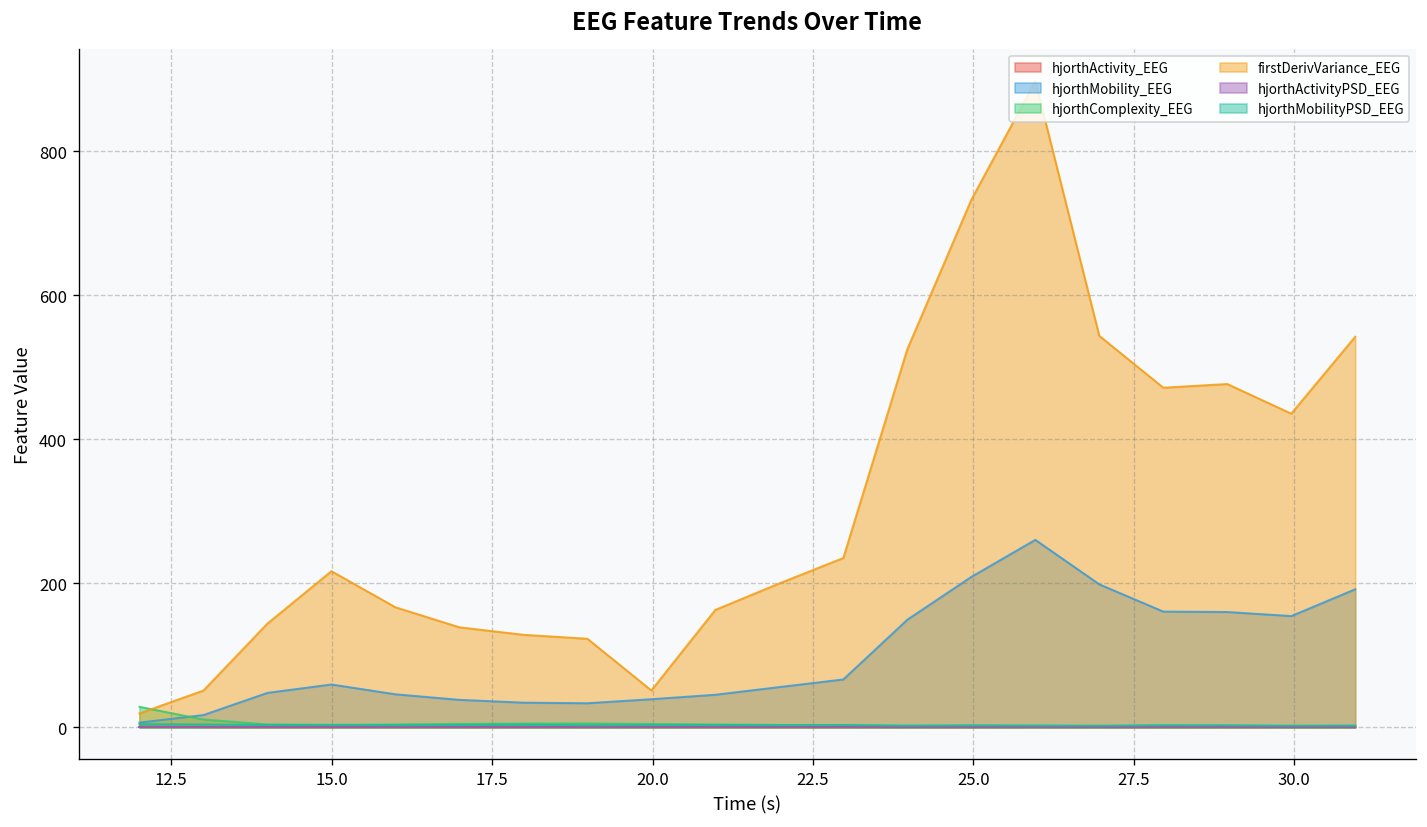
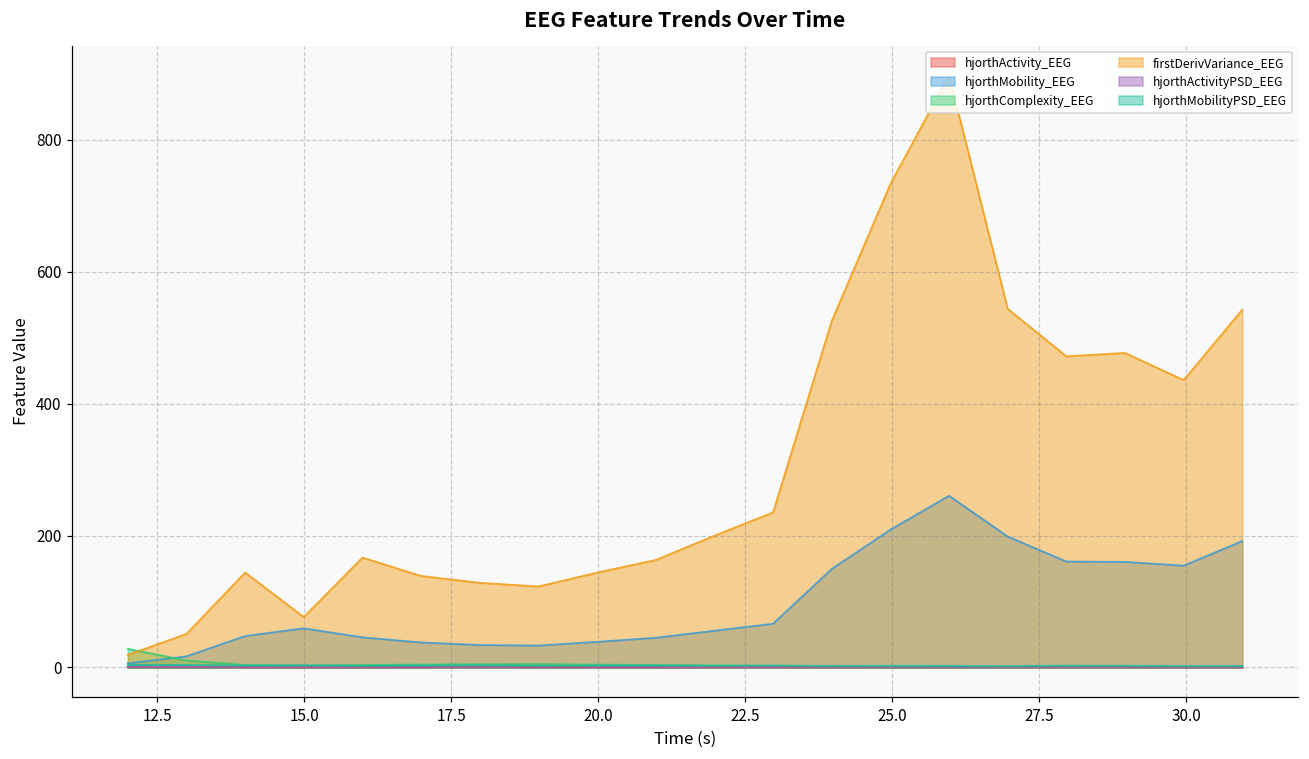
  {
    "firstDerivVariance_EEG": {
-     "15.0": 220,
-     "20.0": 50
+     "15.0": 80,
+     "20.0": 140
    }
  }
